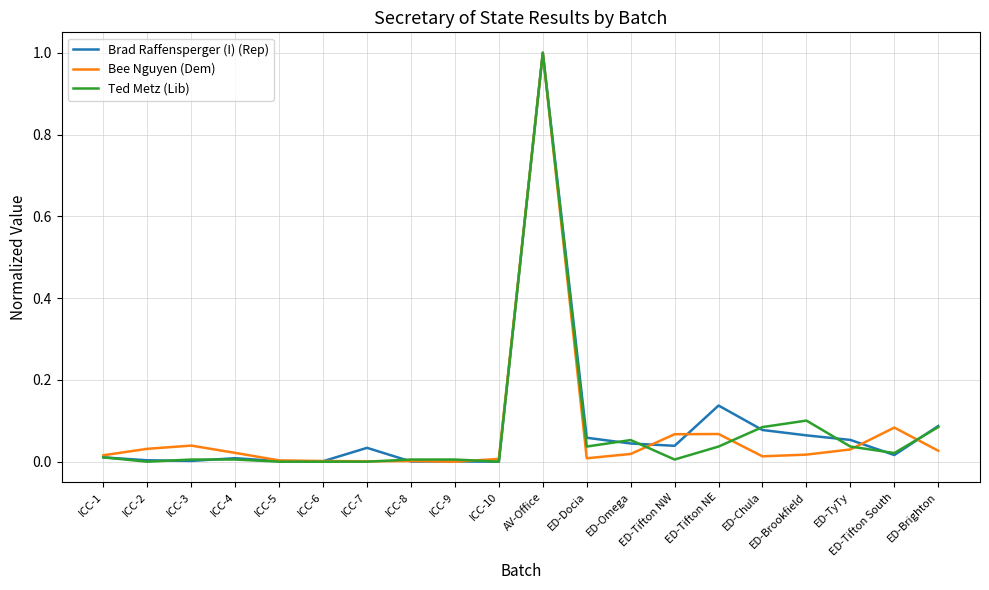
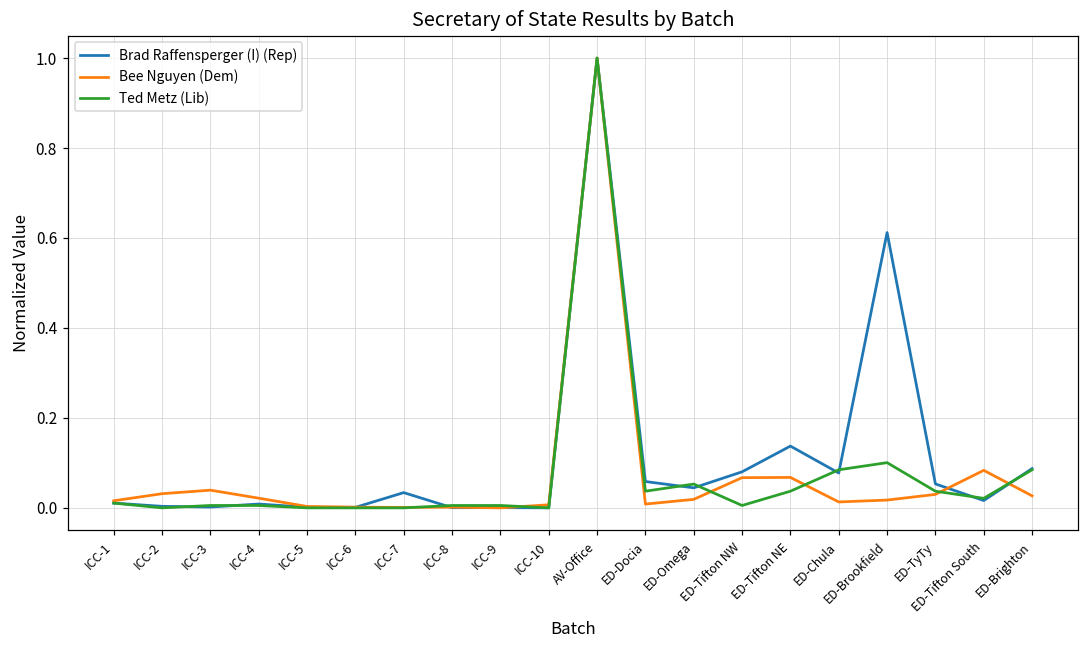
  {
    "Brad Raffensperger (I) (Rep)": {
      "ICC-7": 0.03,
      "ED-Docia": 0.06,
      "ED-Omega": 0.04,
-     "ED-Tifton NW": 0.04,
+     "ED-Tifton NW": 0.08,
      "ED-Tifton NE": 0.14,
      "ED-Chula": 0.08,
-     "ED-Brookfield": 0.06,
+     "ED-Brookfield": 0.61,
      "ED-TyTy": 0.05
    },
    "Bee Nguyen (Dem)": {
      "ICC-2": 0.03,
      "ICC-3": 0.04,
      "ICC-4": 0.02,
      "ICC-10": 0.01,
      "ED-Docia": 0.01,
      "ED-Omega": 0.02,
      "ED-Tifton NW": 0.07,
      "ED-Tifton NE": 0.07,
      "ED-Chula": 0.01,
      "ED-Brookfield": 0.02,
      "ED-TyTy": 0.03,
      "ED-Tifton South": 0.08,
      "ED-Brighton": 0.03
    },
    "Ted Metz (Lib)": {
      "ED-Docia": 0.04,
      "ED-Omega": 0.05,
      "ED-Tifton NW": 0.01,
      "ED-Tifton NE": 0.04,
      "ED-Chula": 0.08,
      "ED-Brookfield": 0.10,
      "ED-TyTy": 0.04
    }
  }
